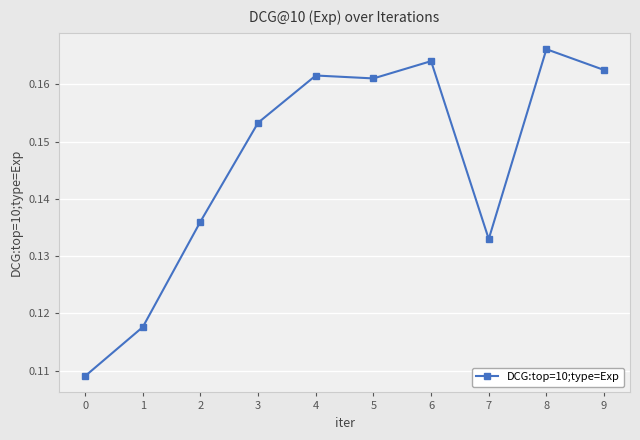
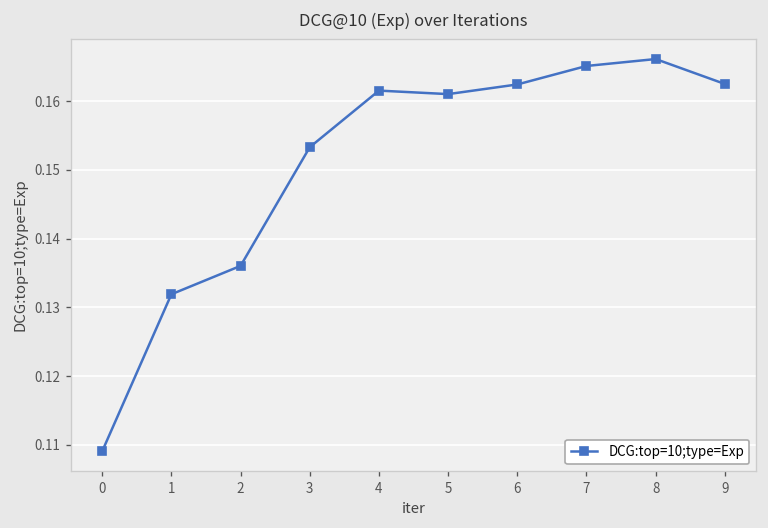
  {
    "0": 0.109,
-   "1": 0.118,
+   "1": 0.132,
    "2": 0.136,
    "3": 0.153,
    "4": 0.162,
    "5": 0.161,
-   "6": 0.164,
-   "7": 0.133,
+   "6": 0.162,
+   "7": 0.165,
    "8": 0.166,
    "9": 0.163
  }
